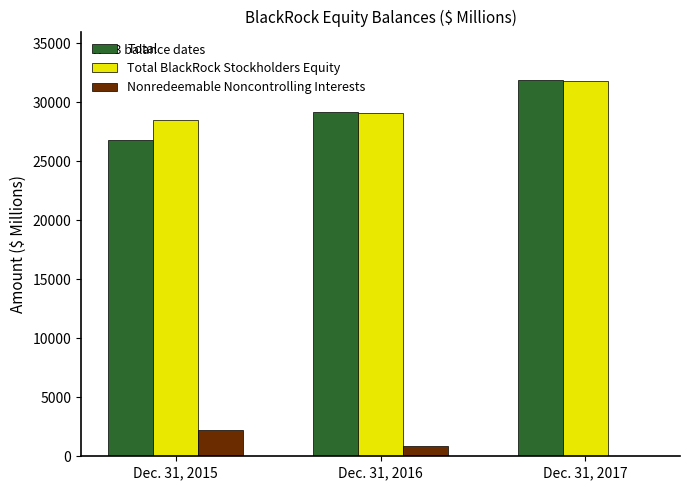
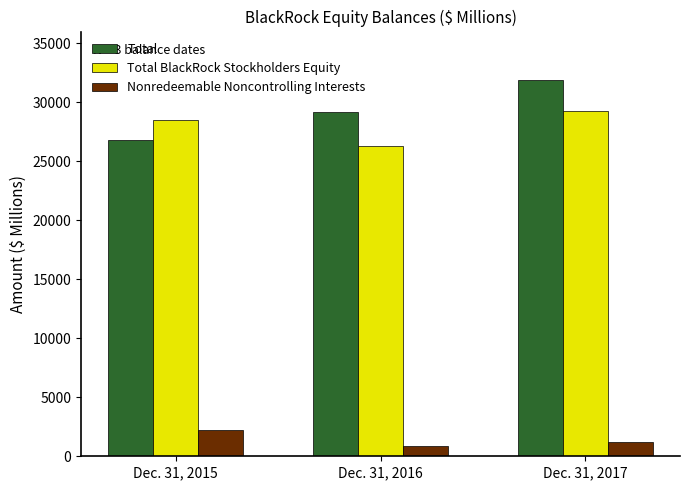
  {
    "Total": {
      "Dec. 31, 2015": 26800,
      "Dec. 31, 2016": 29200,
      "Dec. 31, 2017": 31900
    },
    "Total BlackRock Stockholders Equity": {
      "Dec. 31, 2015": 28500,
-     "Dec. 31, 2016": 29100,
-     "Dec. 31, 2017": 31800
+     "Dec. 31, 2016": 26300,
+     "Dec. 31, 2017": 29300
    },
    "Nonredeemable Noncontrolling Interests": {
      "Dec. 31, 2015": 2300,
      "Dec. 31, 2016": 800,
-     "Dec. 31, 2017": 100
+     "Dec. 31, 2017": 1200
    }
  }
